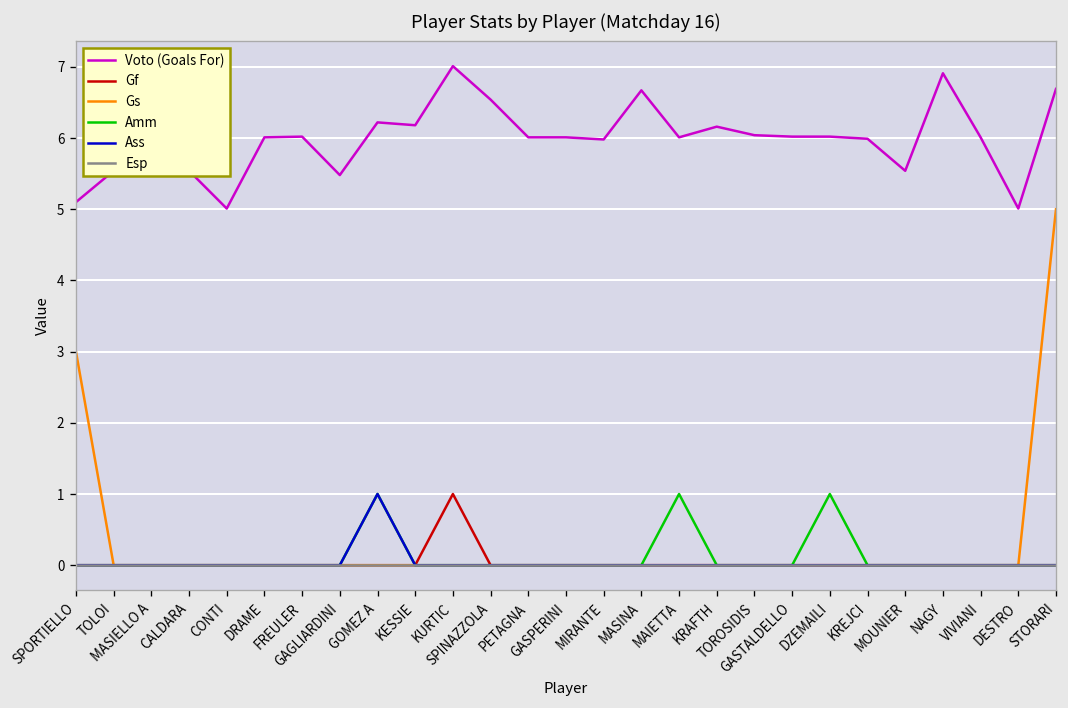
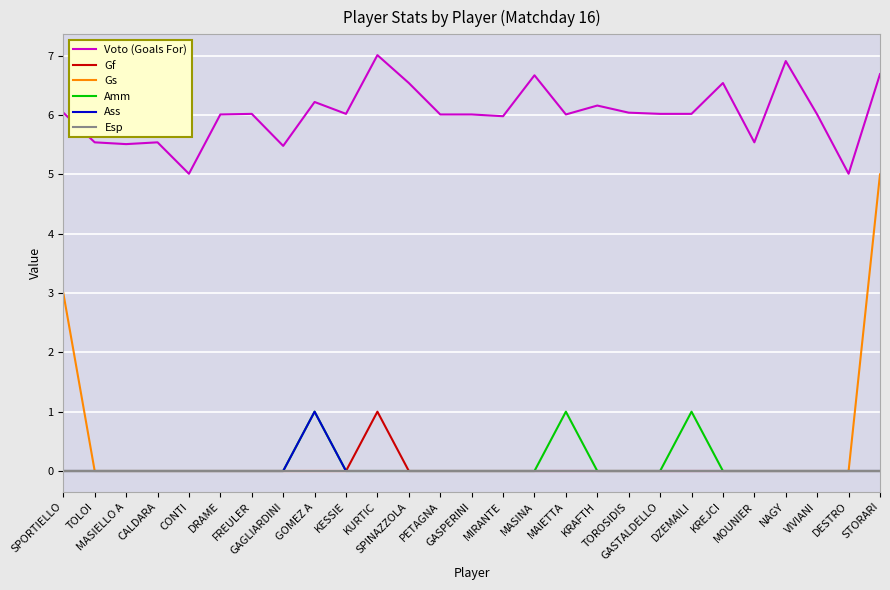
  {
    "Voto (Goals For)": {
-     "SPORTIELLO": 5.1,
+     "SPORTIELLO": 6.0,
      "TOLOI": 5.5,
      "MASIELLO A": 5.5,
      "CALDARA": 5.5,
      "CONTI": 5.0,
      "DRAME": 6.0,
      "FREULER": 6.0,
      "GAGLIARDINI": 5.5,
      "GOMEZ A": 6.2,
-     "KESSIE": 6.2,
+     "KESSIE": 6.0,
      "KURTIC": 7.0,
      "SPINAZZOLA": 6.5,
      "PETAGNA": 6.0,
      "GASPERINI": 6.0,
      "MIRANTE": 6.0,
      "MASINA": 6.7,
      "MAIETTA": 6.0,
      "KRAFTH": 6.2,
      "TOROSIDIS": 6.0,
      "GASTALDELLO": 6.0,
      "DZEMAILI": 6.0,
-     "KREJCI": 6.0,
+     "KREJCI": 6.5,
      "MOUNIER": 5.5,
      "NAGY": 6.9,
      "VIVIANI": 6.0,
      "DESTRO": 5.0,
      "STORARI": 6.7
    },
    "Gf": {
      "KURTIC": 1.0
    },
    "Gs": {
      "SPORTIELLO": 3.0,
      "STORARI": 5.0
    },
    "Amm": {
      "MAIETTA": 1.0,
      "DZEMAILI": 1.0
    }
  }
